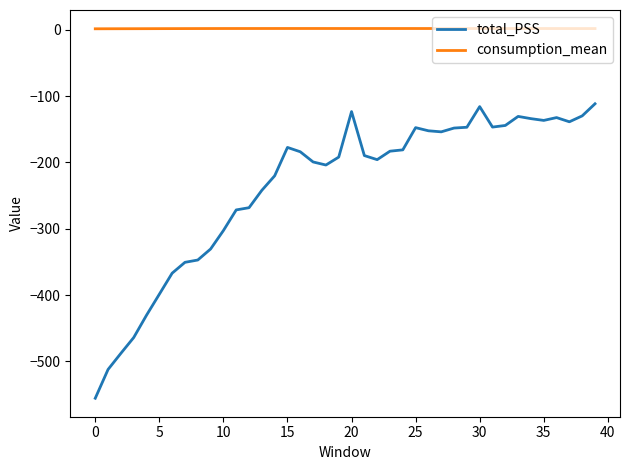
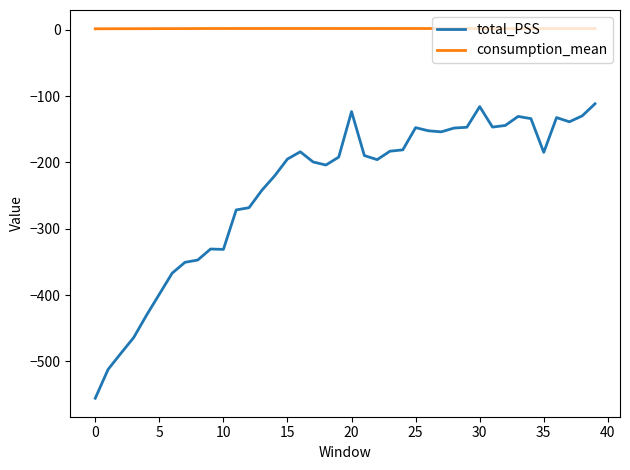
  {
    "total_PSS": {
      "0": -560,
      "5": -400,
-     "10": -300,
-     "15": -180,
+     "10": -330,
+     "15": -190,
      "20": -120,
      "25": -150,
      "30": -120,
-     "35": -140
+     "35": -180
    },
    "consumption_mean": {
      "0": 0,
      "5": 0,
      "10": 0,
      "15": 0,
      "20": 0,
      "25": 0
    }
  }
